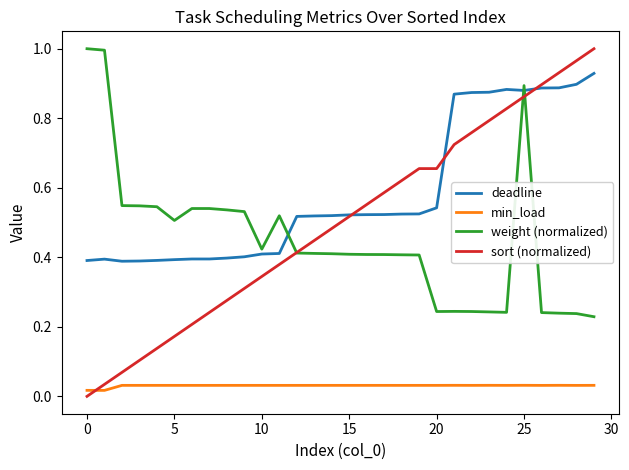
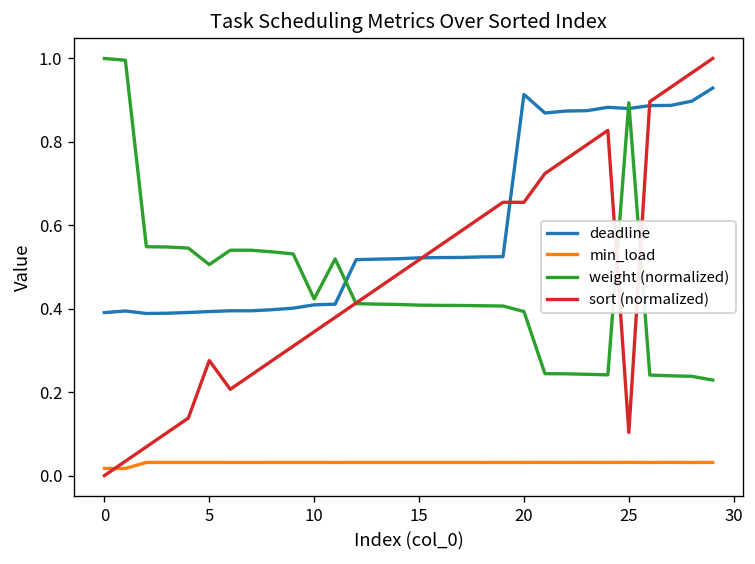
  {
    "deadline": {
      "0": 0.39,
      "5": 0.39,
      "10": 0.41,
-     "20": 0.54,
+     "20": 0.91,
      "25": 0.88
    },
    "min_load": {
      "0": 0.02,
      "5": 0.03,
      "10": 0.03,
      "15": 0.03,
      "20": 0.03,
      "25": 0.03
    },
    "weight (normalized)": {
      "0": 1.00,
      "5": 0.51,
      "10": 0.42,
      "15": 0.41,
-     "20": 0.24,
+     "20": 0.39,
      "25": 0.89
    },
    "sort (normalized)": {
      "0": 0.00,
-     "5": 0.17,
+     "5": 0.28,
      "10": 0.34,
      "20": 0.66,
-     "25": 0.86
+     "25": 0.10
    }
  }
